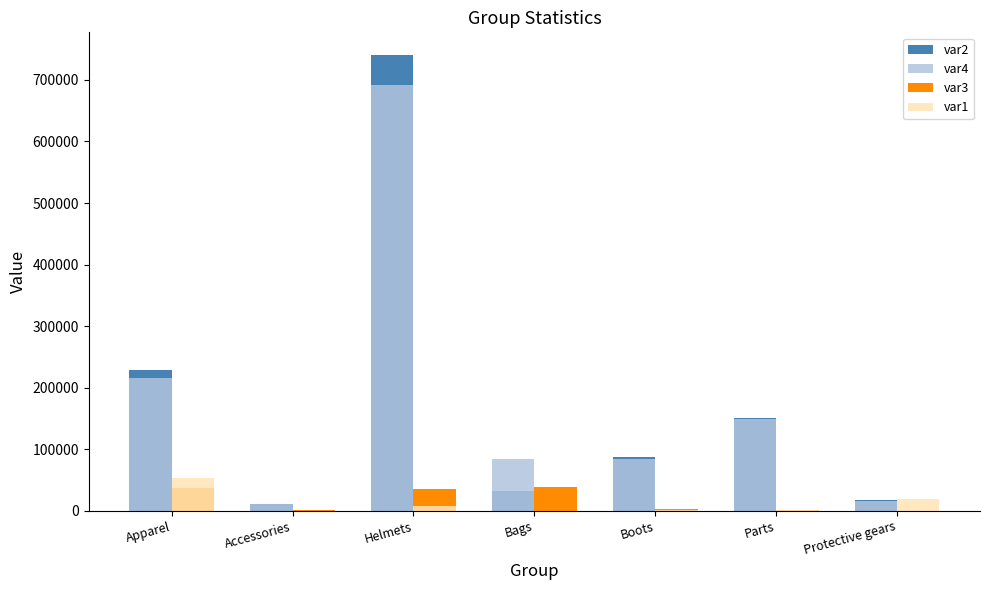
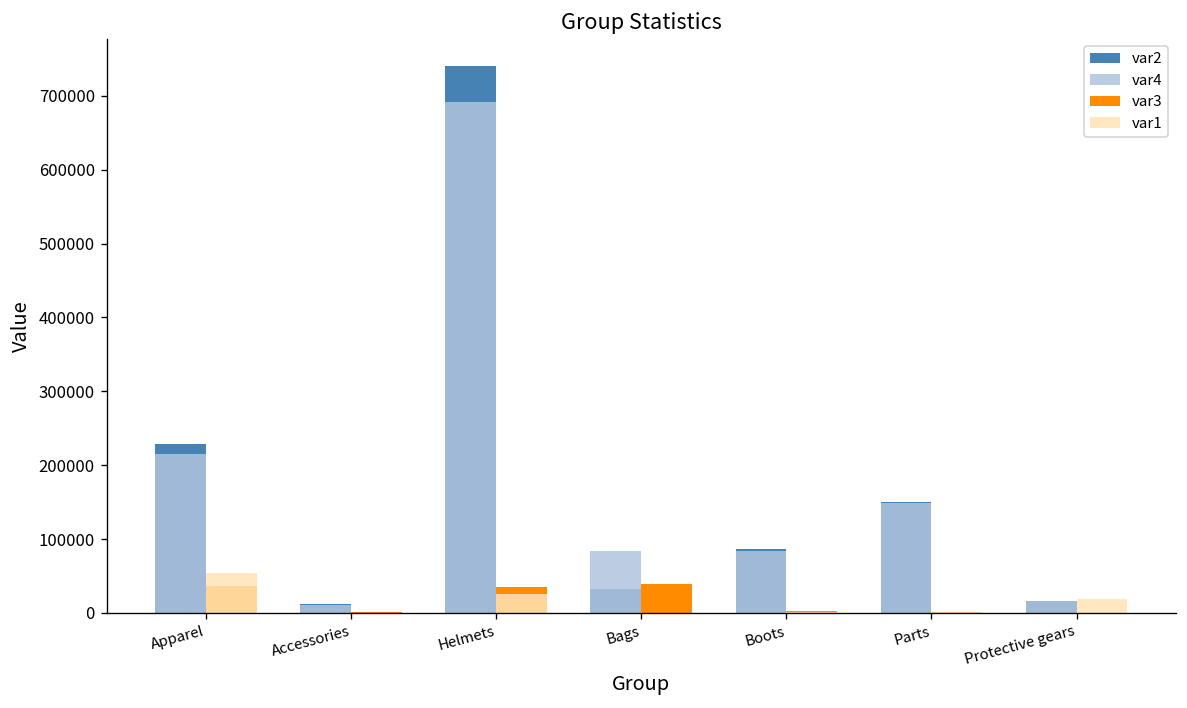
  {
    "var2": {
      "Apparel": 230000,
      "Accessories": 10000,
      "Helmets": 740000,
      "Boots": 90000,
      "Parts": 150000,
      "Protective gears": 20000
    },
    "var4": {
      "Accessories": 10000,
      "Bags": 80000,
      "Boots": 80000,
      "Parts": 150000,
      "Protective gears": 20000
    },
    "var3": {
      "Helmets": 30000,
      "Bags": 40000
    },
    "var1": {
      "Apparel": 50000,
-     "Helmets": 10000,
+     "Helmets": 30000,
      "Protective gears": 20000
    }
  }
